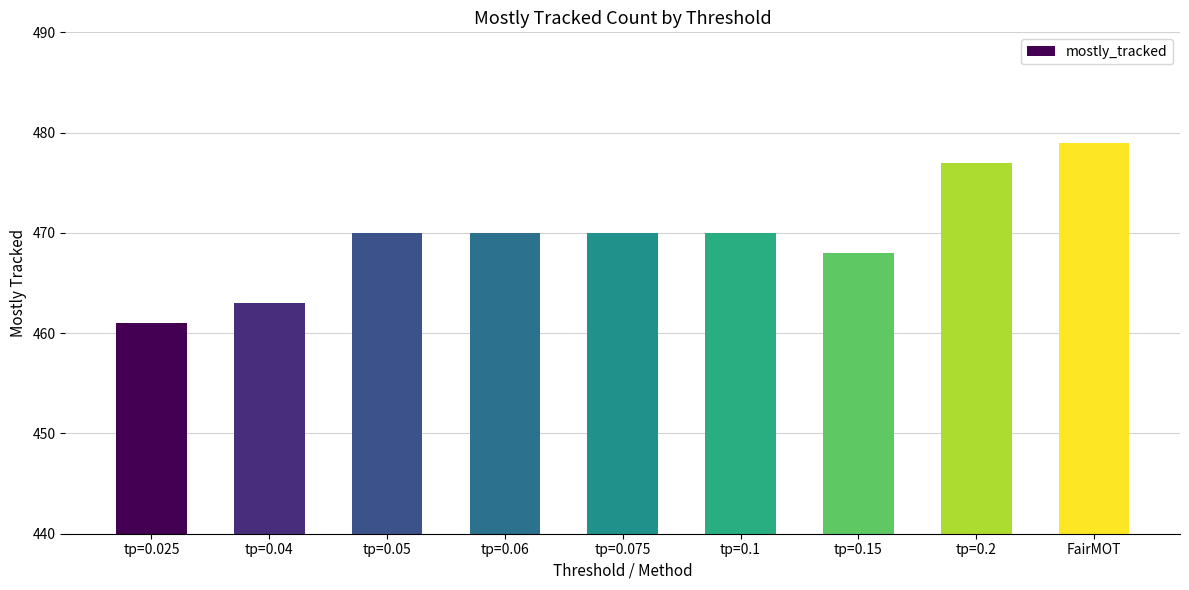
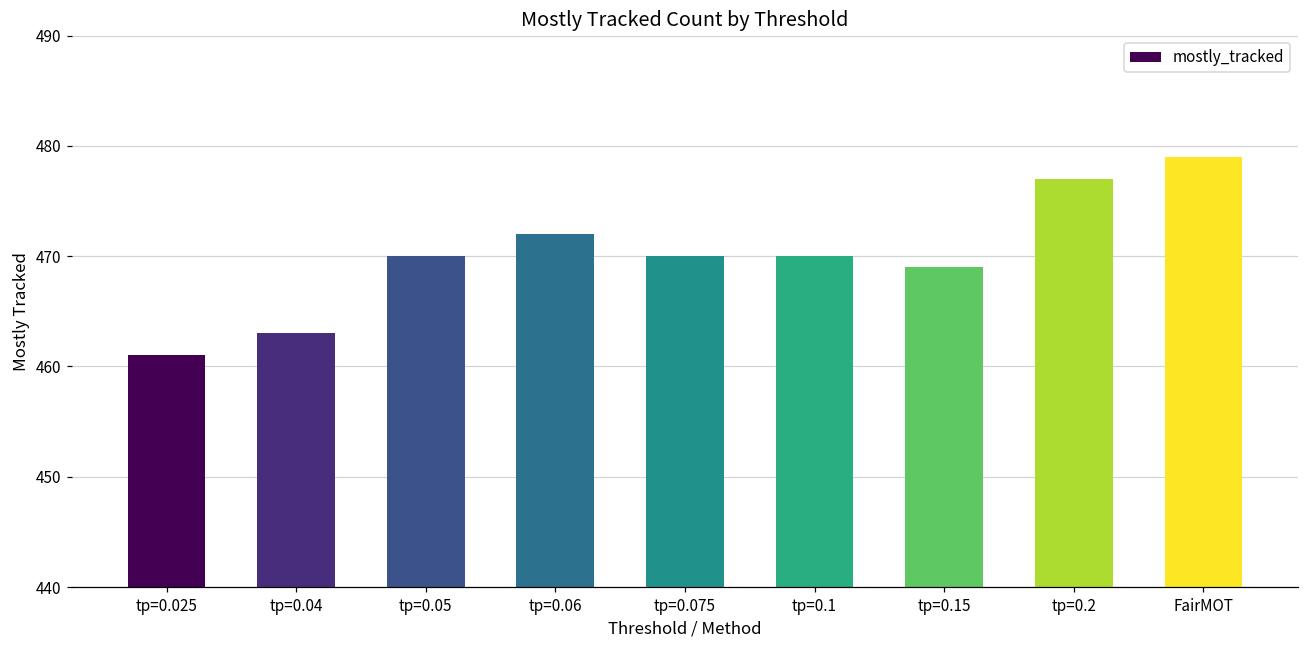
  {
    "tp=0.025": 461,
    "tp=0.04": 463,
    "tp=0.05": 470,
-   "tp=0.06": 470,
+   "tp=0.06": 472,
    "tp=0.075": 470,
    "tp=0.1": 470,
-   "tp=0.15": 468,
+   "tp=0.15": 469,
    "tp=0.2": 477,
    "FairMOT": 479
  }
